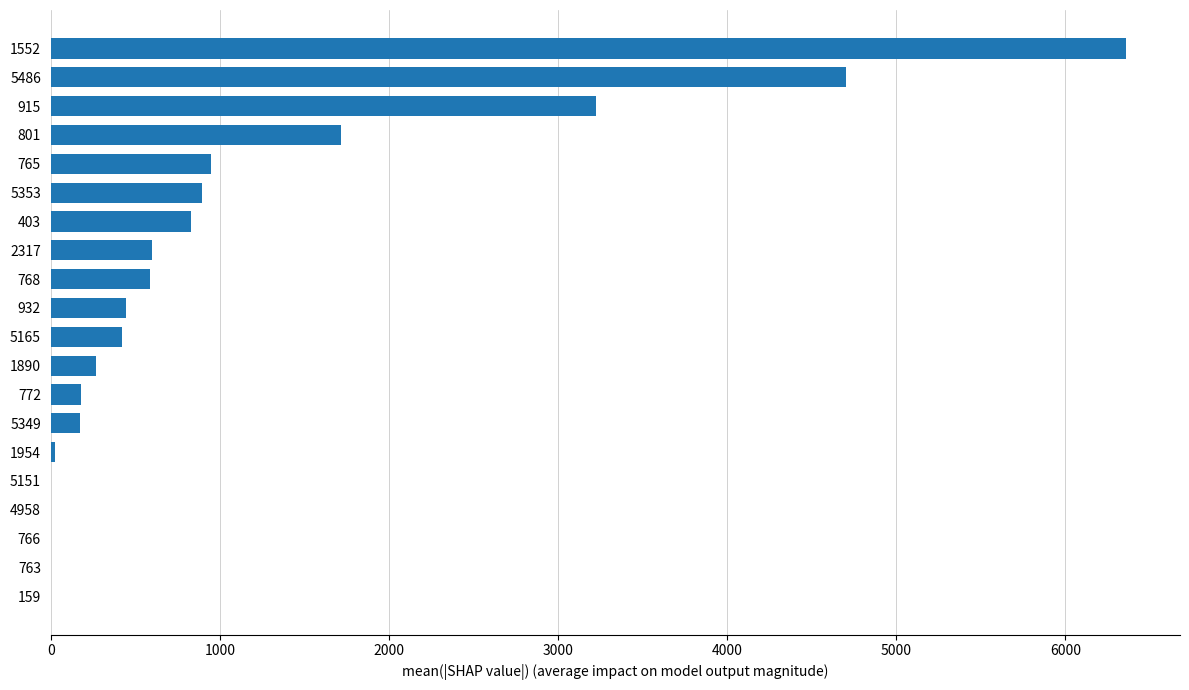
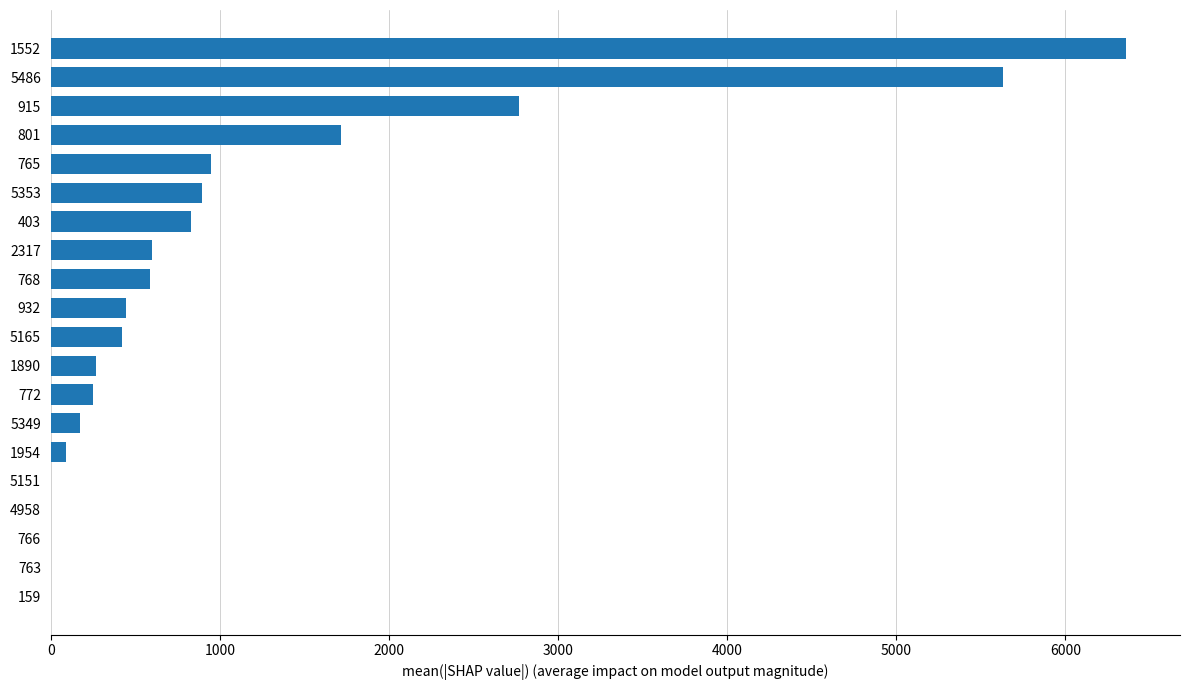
  {
    "1552": 6360,
-   "5486": 4710,
-   "915": 3230,
+   "5486": 5630,
+   "915": 2770,
    "801": 1720,
    "765": 950,
    "5353": 890,
    "403": 830,
    "2317": 600,
    "768": 590,
    "932": 440,
    "5165": 420,
    "1890": 270,
-   "772": 180,
+   "772": 250,
    "5349": 170,
-   "1954": 30,
+   "1954": 90,
    "5151": 0,
    "4958": 0,
    "766": 0,
    "763": 0,
    "159": 0
  }
